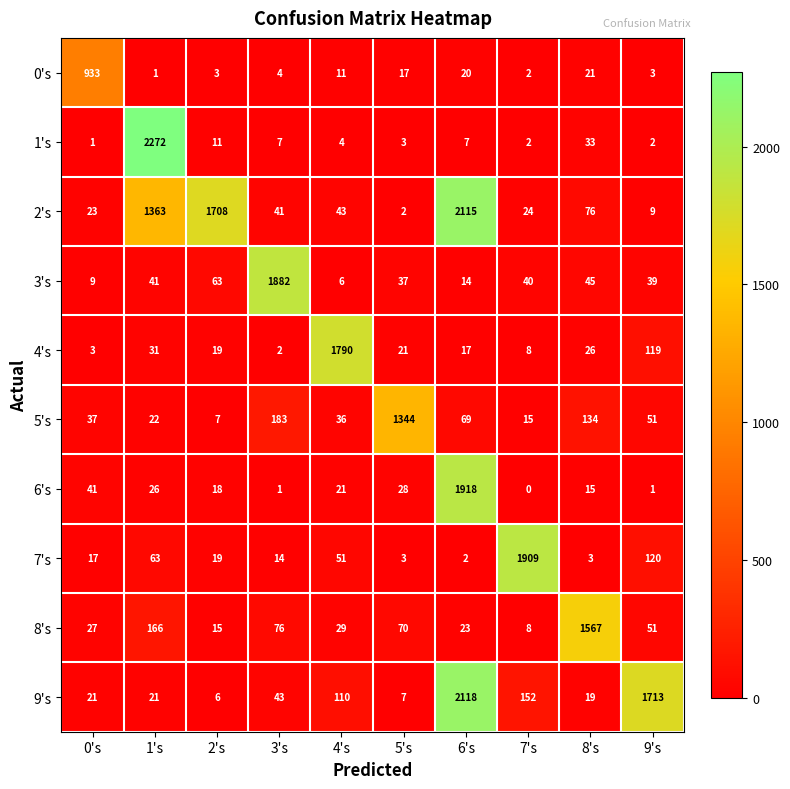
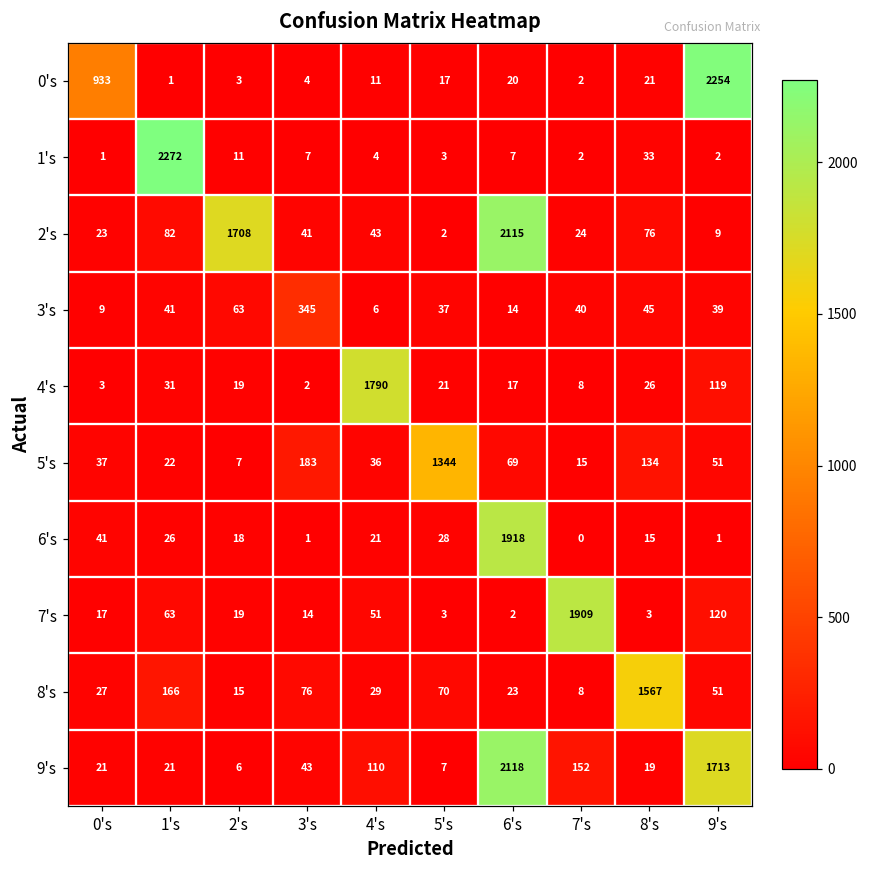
  {
    "0's": {
      "0's": 933,
      "1's": 1,
      "2's": 3,
      "3's": 4,
      "4's": 11,
      "5's": 17,
      "6's": 20,
      "7's": 2,
      "8's": 21,
-     "9's": 3
+     "9's": 2254
    },
    "1's": {
      "0's": 1,
      "1's": 2272,
      "2's": 11,
      "3's": 7,
      "4's": 4,
      "5's": 3,
      "6's": 7,
      "7's": 2,
      "8's": 33,
      "9's": 2
    },
    "2's": {
      "0's": 23,
-     "1's": 1363,
+     "1's": 82,
      "2's": 1708,
      "3's": 41,
      "4's": 43,
      "5's": 2,
      "6's": 2115,
      "7's": 24,
      "8's": 76,
      "9's": 9
    },
    "3's": {
      "0's": 9,
      "1's": 41,
      "2's": 63,
-     "3's": 1882,
+     "3's": 345,
      "4's": 6,
      "5's": 37,
      "6's": 14,
      "7's": 40,
      "8's": 45,
      "9's": 39
    },
    "4's": {
      "0's": 3,
      "1's": 31,
      "2's": 19,
      "3's": 2,
      "4's": 1790,
      "5's": 21,
      "6's": 17,
      "7's": 8,
      "8's": 26,
      "9's": 119
    },
    "5's": {
      "0's": 37,
      "1's": 22,
      "2's": 7,
      "3's": 183,
      "4's": 36,
      "5's": 1344,
      "6's": 69,
      "7's": 15,
      "8's": 134,
      "9's": 51
    },
    "6's": {
      "0's": 41,
      "1's": 26,
      "2's": 18,
      "3's": 1,
      "4's": 21,
      "5's": 28,
      "6's": 1918,
      "7's": 0,
      "8's": 15,
      "9's": 1
    },
    "7's": {
      "0's": 17,
      "1's": 63,
      "2's": 19,
      "3's": 14,
      "4's": 51,
      "5's": 3,
      "6's": 2,
      "7's": 1909,
      "8's": 3,
      "9's": 120
    },
    "8's": {
      "0's": 27,
      "1's": 166,
      "2's": 15,
      "3's": 76,
      "4's": 29,
      "5's": 70,
      "6's": 23,
      "7's": 8,
      "8's": 1567,
      "9's": 51
    },
    "9's": {
      "0's": 21,
      "1's": 21,
      "2's": 6,
      "3's": 43,
      "4's": 110,
      "5's": 7,
      "6's": 2118,
      "7's": 152,
      "8's": 19,
      "9's": 1713
    }
  }
